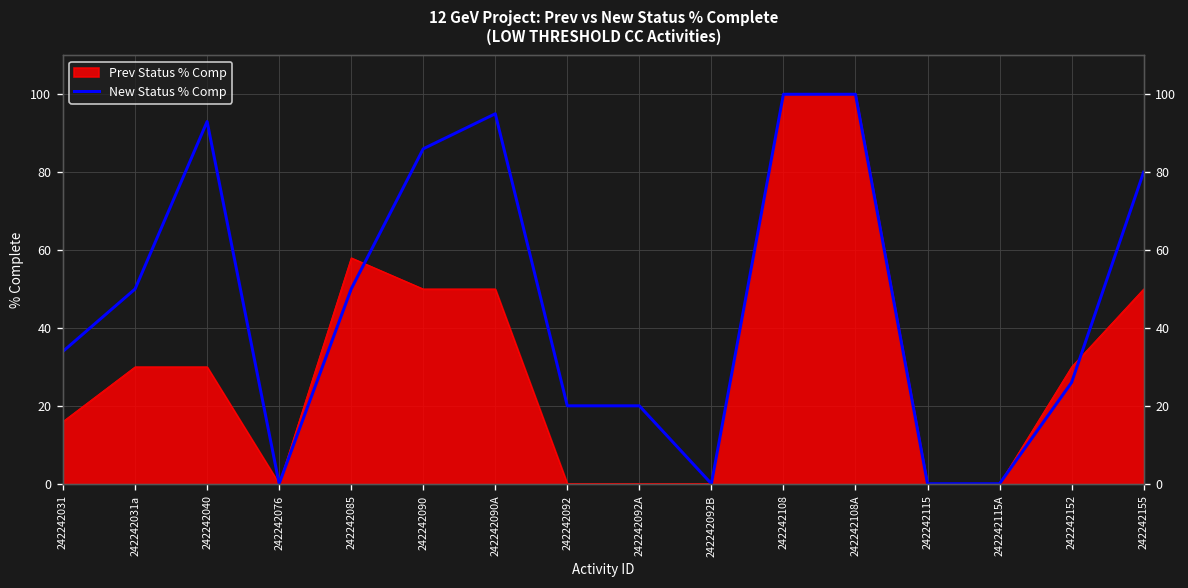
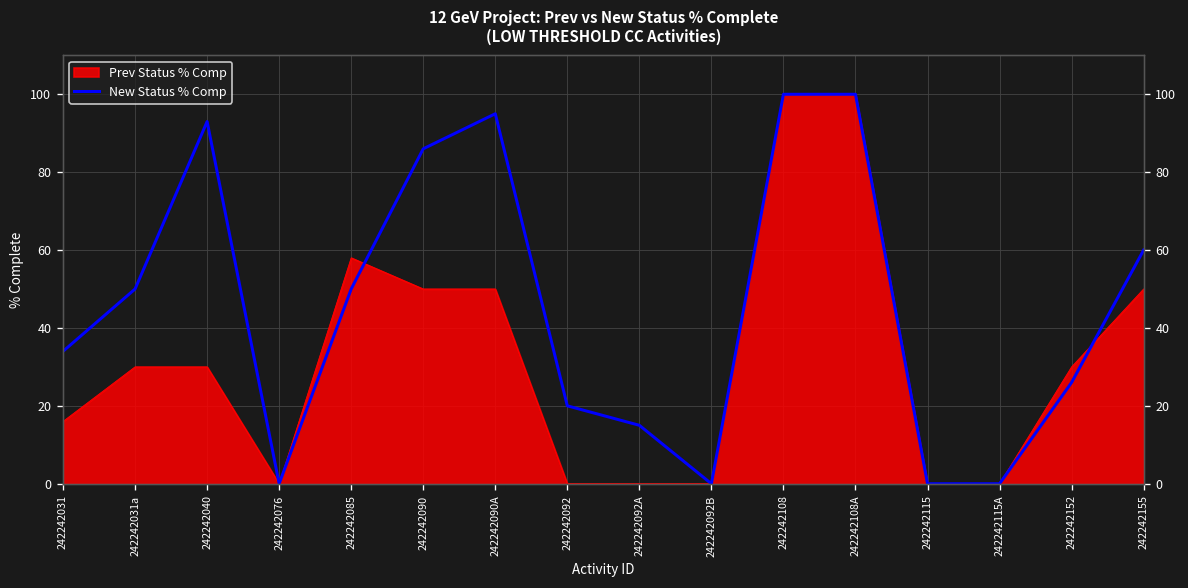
  {
    "Prev Status % Comp": {
      "242242031": 16,
      "242242031a": 30,
      "242242040": 30,
      "242242085": 58,
      "242242090": 50,
      "242242090A": 50,
      "242242092": 0,
      "242242092A": 0,
      "242242152": 30,
      "242242155": 50
    },
    "New Status % Comp": {
      "242242031": 34,
      "242242031a": 50,
      "242242040": 93,
      "242242085": 50,
      "242242090": 86,
      "242242090A": 95,
      "242242092": 20,
-     "242242092A": 20,
+     "242242092A": 15,
      "242242152": 26,
-     "242242155": 80
+     "242242155": 60
    }
  }
